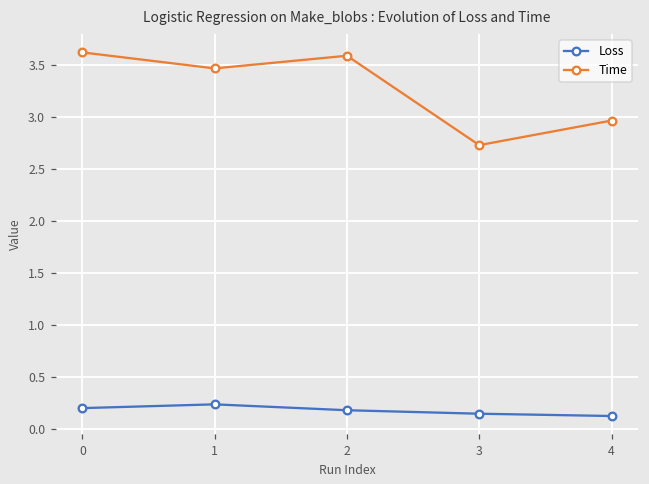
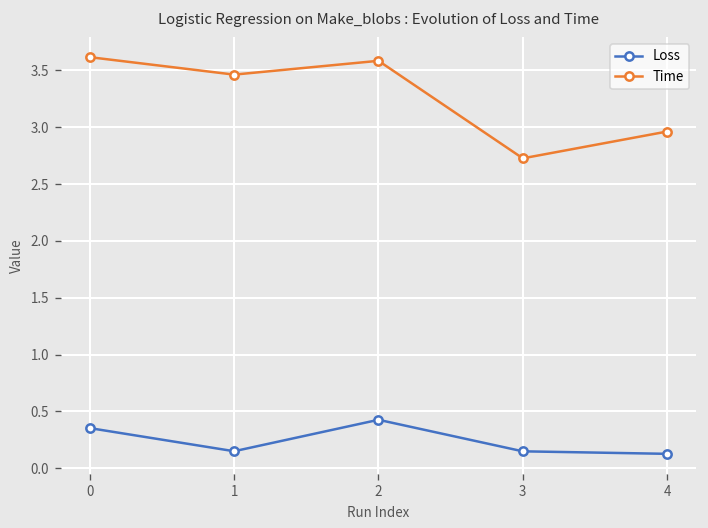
  {
    "Loss": {
-     "0": 0.2,
-     "1": 0.24,
-     "2": 0.2,
+     "0": 0.4,
+     "1": 0.15,
+     "2": 0.4,
      "3": 0.1,
      "4": 0.1
    },
    "Time": {
      "0": 3.6,
      "1": 3.5,
      "2": 3.6,
      "3": 2.7,
      "4": 3.0
    }
  }
